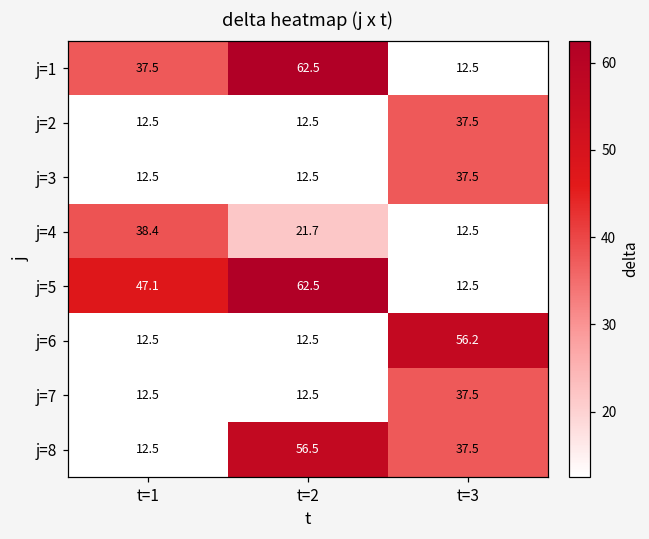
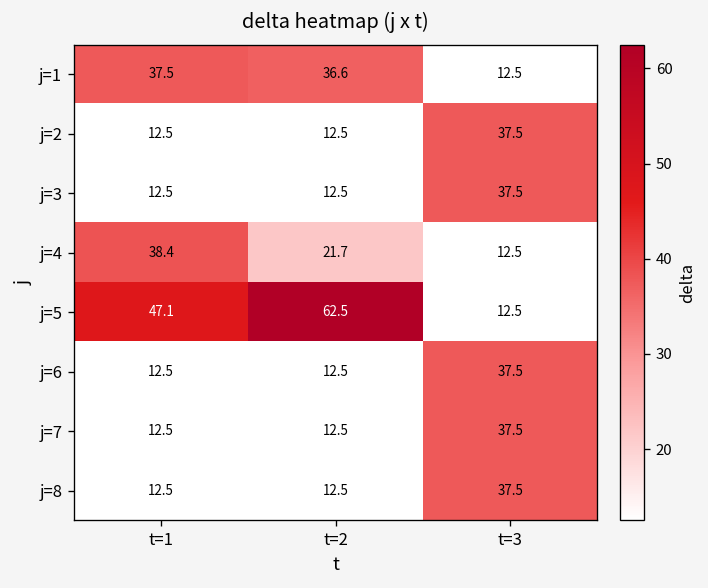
  {
    "j=1": {
      "t=1": 37.5,
-     "t=2": 62.5,
+     "t=2": 36.6,
      "t=3": 12.5
    },
    "j=2": {
      "t=1": 12.5,
      "t=2": 12.5,
      "t=3": 37.5
    },
    "j=3": {
      "t=1": 12.5,
      "t=2": 12.5,
      "t=3": 37.5
    },
    "j=4": {
      "t=1": 38.4,
      "t=2": 21.7,
      "t=3": 12.5
    },
    "j=5": {
      "t=1": 47.1,
      "t=2": 62.5,
      "t=3": 12.5
    },
    "j=6": {
      "t=1": 12.5,
      "t=2": 12.5,
-     "t=3": 56.2
+     "t=3": 37.5
    },
    "j=7": {
      "t=1": 12.5,
      "t=2": 12.5,
      "t=3": 37.5
    },
    "j=8": {
      "t=1": 12.5,
-     "t=2": 56.5,
+     "t=2": 12.5,
      "t=3": 37.5
    }
  }
